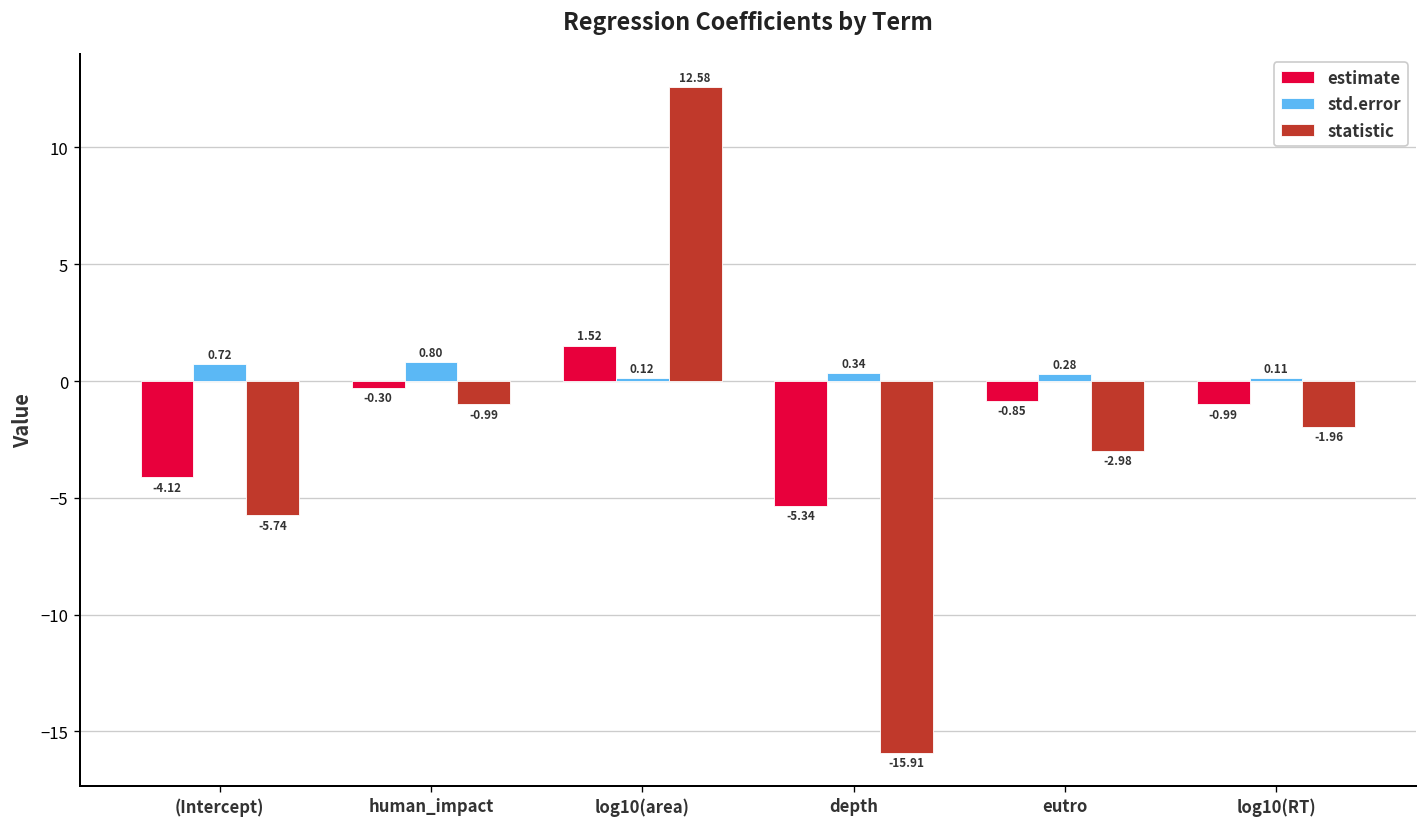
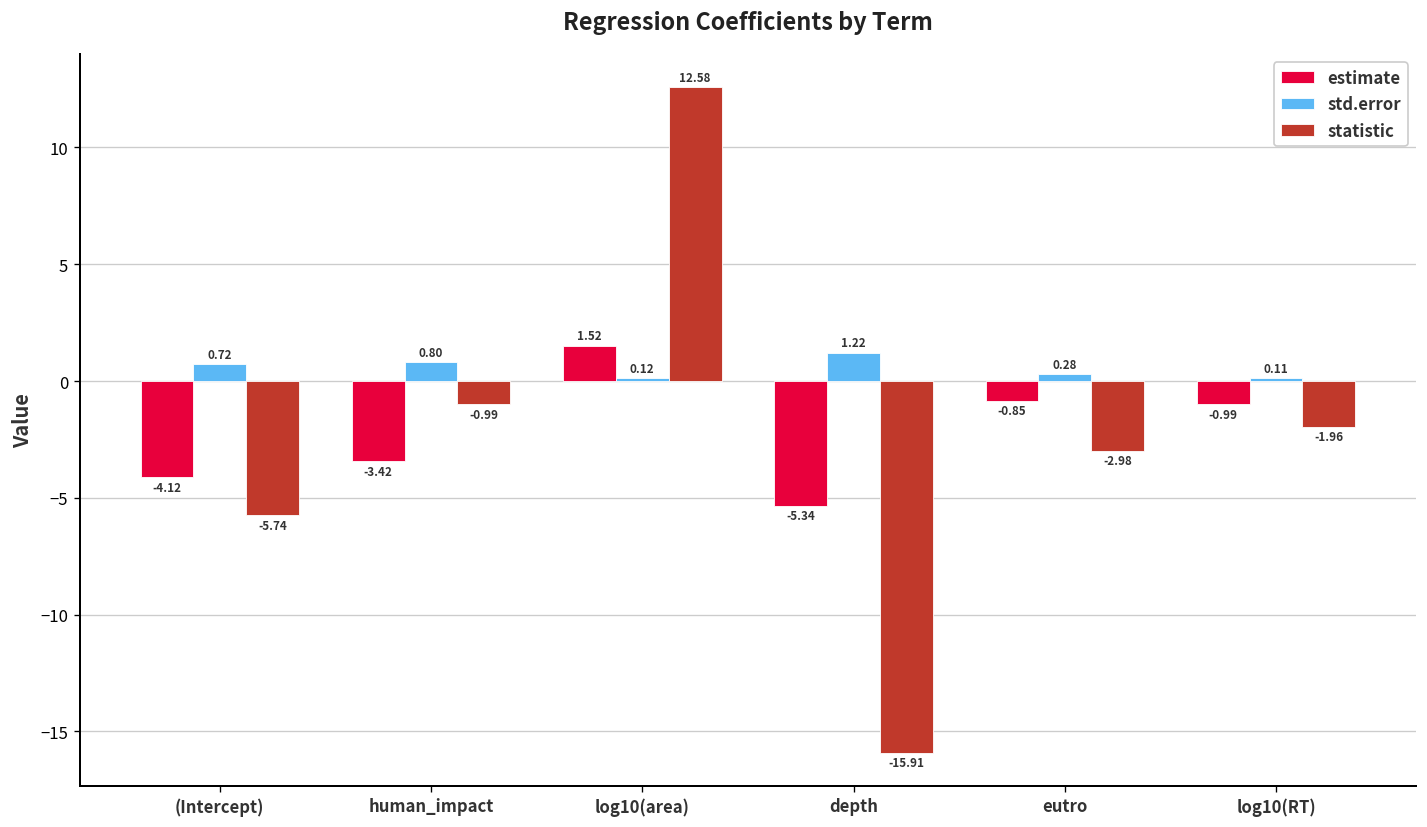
  {
    "estimate": {
      "(Intercept)": -4.12,
-     "human_impact": -0.30,
+     "human_impact": -3.42,
      "log10(area)": 1.52,
      "depth": -5.34,
      "eutro": -0.85,
      "log10(RT)": -0.99
    },
    "std.error": {
      "(Intercept)": 0.72,
      "human_impact": 0.80,
      "log10(area)": 0.12,
-     "depth": 0.34,
+     "depth": 1.22,
      "eutro": 0.28,
      "log10(RT)": 0.11
    },
    "statistic": {
      "(Intercept)": -5.74,
      "human_impact": -0.99,
      "log10(area)": 12.58,
      "depth": -15.91,
      "eutro": -2.98,
      "log10(RT)": -1.96
    }
  }
